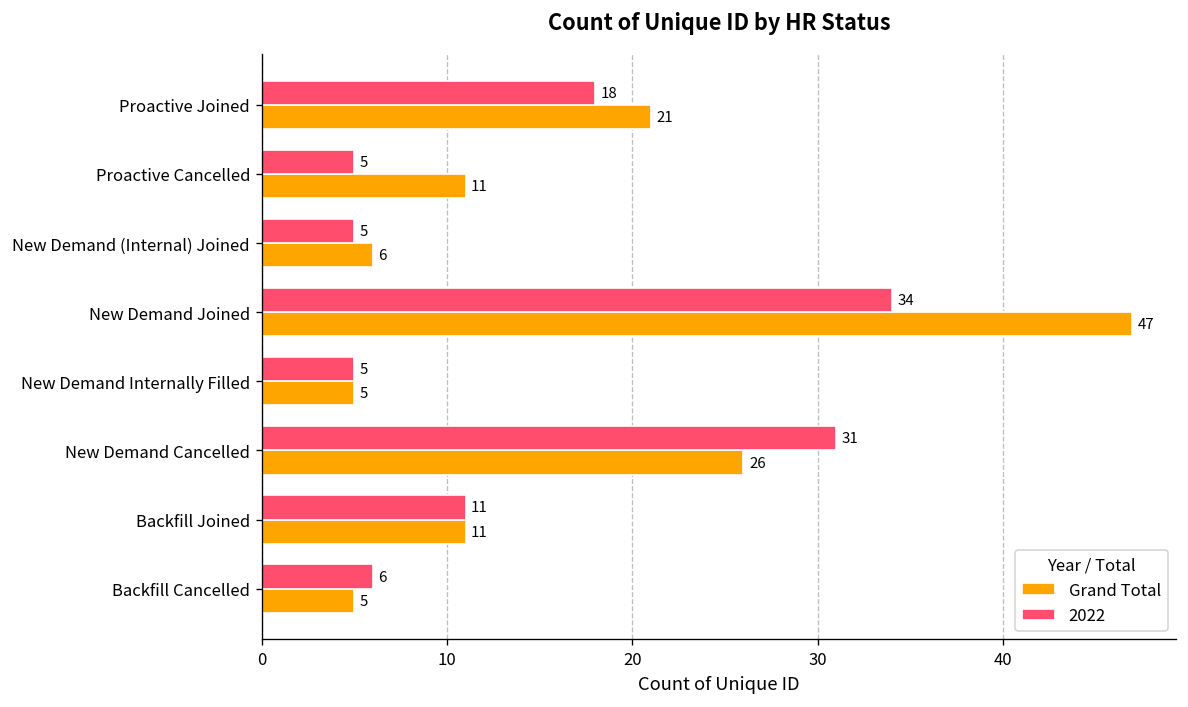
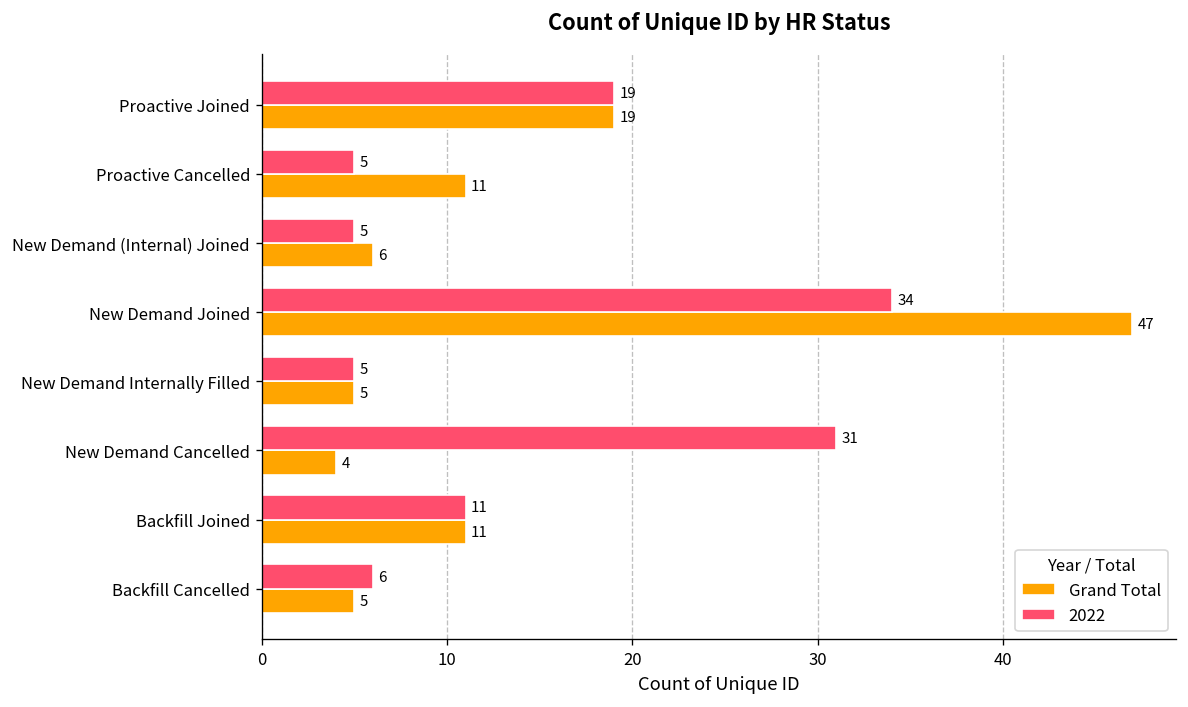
  {
    "Grand Total": {
-     "Proactive Joined": 21,
+     "Proactive Joined": 19,
      "Proactive Cancelled": 11,
      "New Demand (Internal) Joined": 6,
      "New Demand Joined": 47,
      "New Demand Internally Filled": 5,
-     "New Demand Cancelled": 26,
+     "New Demand Cancelled": 4,
      "Backfill Joined": 11,
      "Backfill Cancelled": 5
    },
    "2022": {
-     "Proactive Joined": 18,
+     "Proactive Joined": 19,
      "Proactive Cancelled": 5,
      "New Demand (Internal) Joined": 5,
      "New Demand Joined": 34,
      "New Demand Internally Filled": 5,
      "New Demand Cancelled": 31,
      "Backfill Joined": 11,
      "Backfill Cancelled": 6
    }
  }
